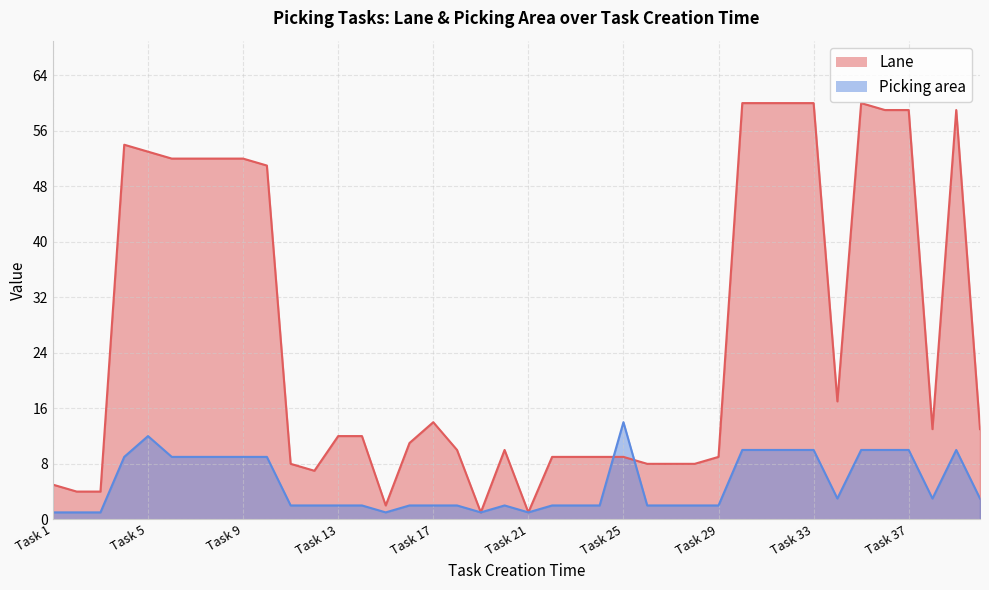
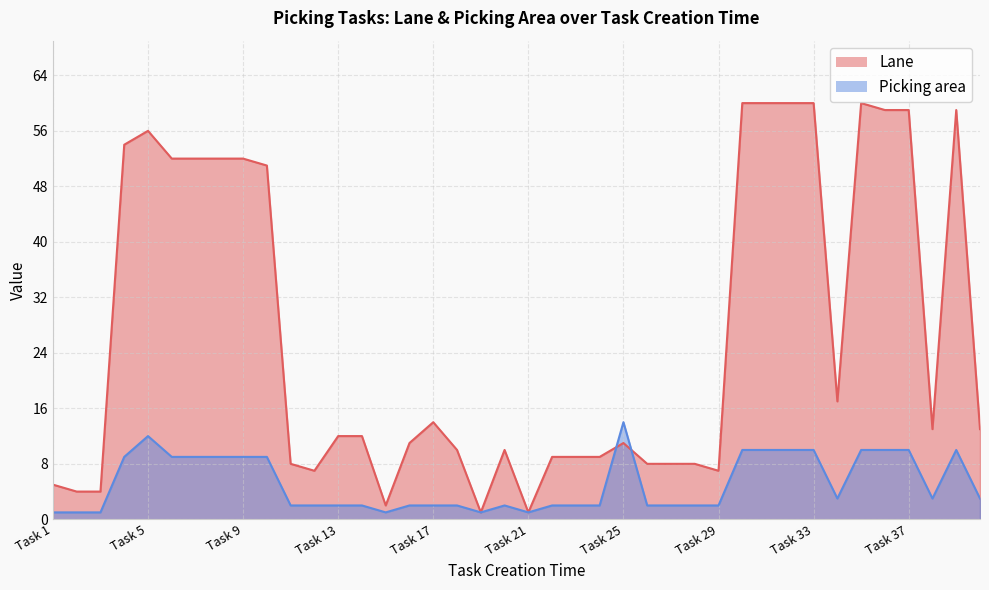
  {
    "Lane": {
      "Task 1": 5,
-     "Task 5": 53,
+     "Task 5": 56,
      "Task 9": 52,
      "Task 13": 12,
      "Task 17": 14,
-     "Task 25": 9,
-     "Task 29": 9,
+     "Task 25": 11,
+     "Task 29": 7,
      "Task 33": 60,
      "Task 37": 59
    },
    "Picking area": {
      "Task 1": 1,
      "Task 5": 12,
      "Task 9": 9,
      "Task 13": 2,
      "Task 17": 2,
      "Task 25": 14,
      "Task 29": 2,
      "Task 33": 10,
      "Task 37": 10
    }
  }
